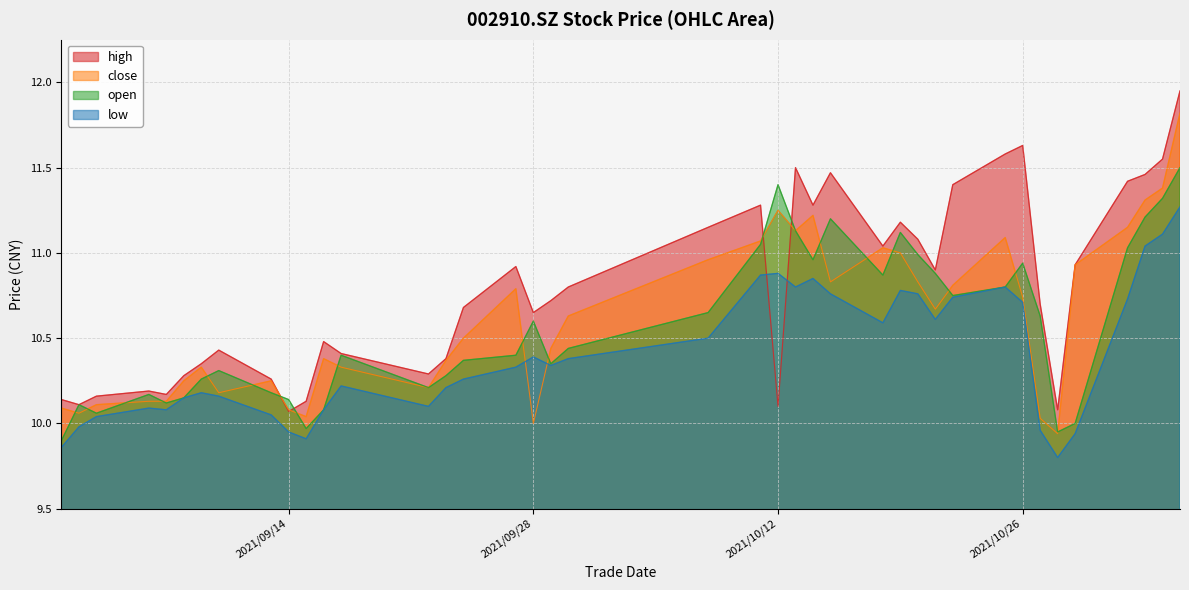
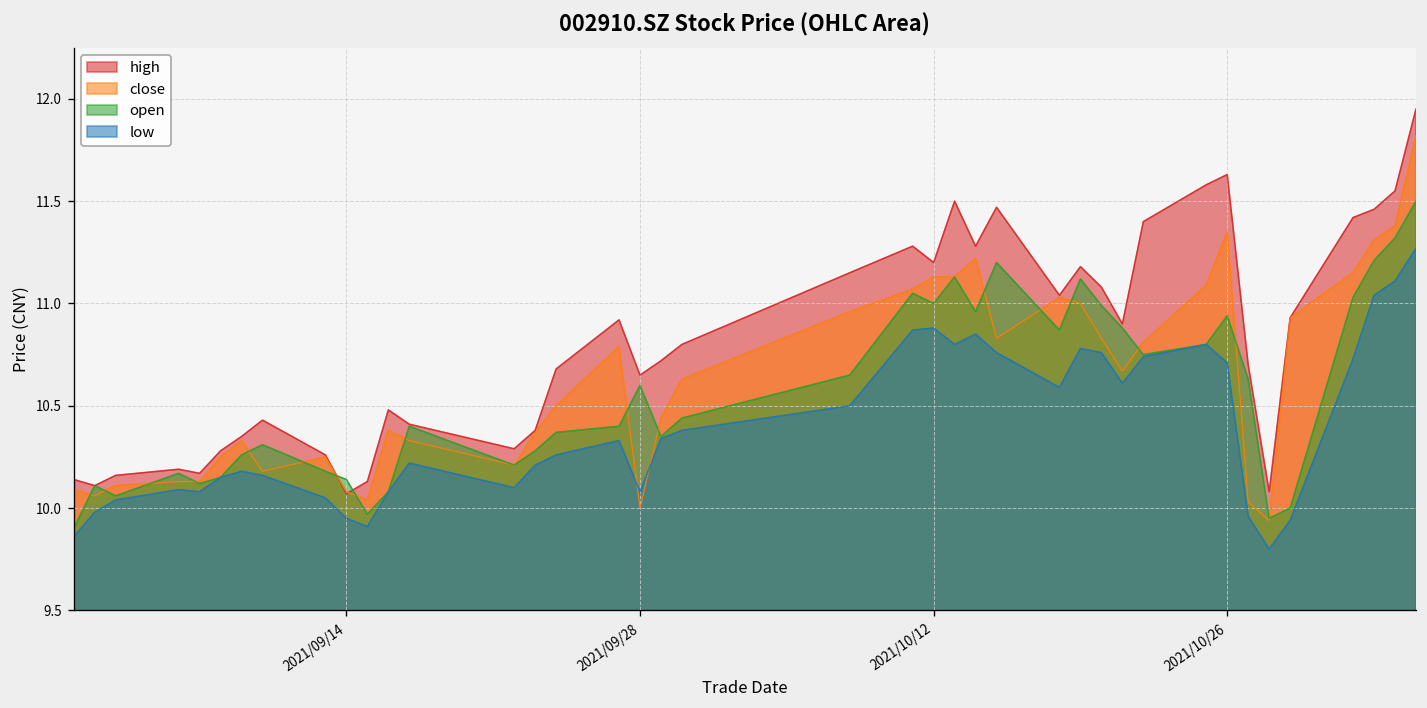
  {
    "high": {
      "2021/09/28": 10.65,
-     "2021/10/12": 10.1,
+     "2021/10/12": 11.2,
      "2021/10/26": 11.63
    },
    "close": {
      "2021/09/28": 10.00,
-     "2021/10/12": 11.25,
-     "2021/10/26": 10.74
+     "2021/10/12": 11.13,
+     "2021/10/26": 11.35
    },
    "open": {
      "2021/09/14": 10.14,
      "2021/09/28": 10.6,
-     "2021/10/12": 11.4,
+     "2021/10/12": 11.0,
      "2021/10/26": 10.94
    },
    "low": {
      "2021/09/14": 9.95,
-     "2021/09/28": 10.39,
+     "2021/09/28": 10.08,
      "2021/10/12": 10.88,
      "2021/10/26": 10.71
    }
  }
